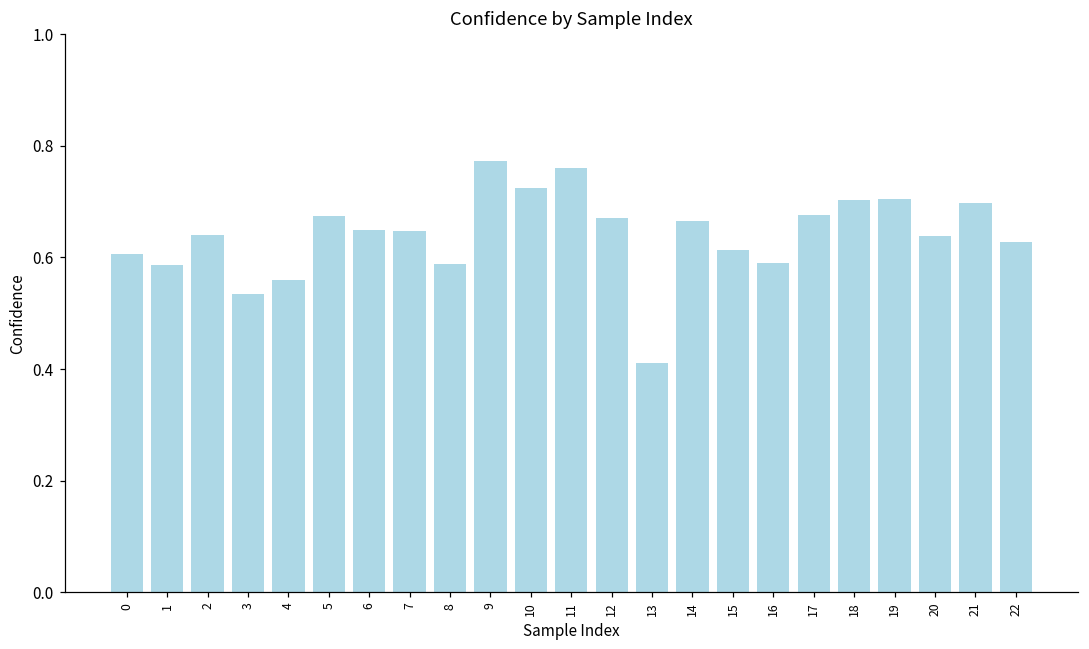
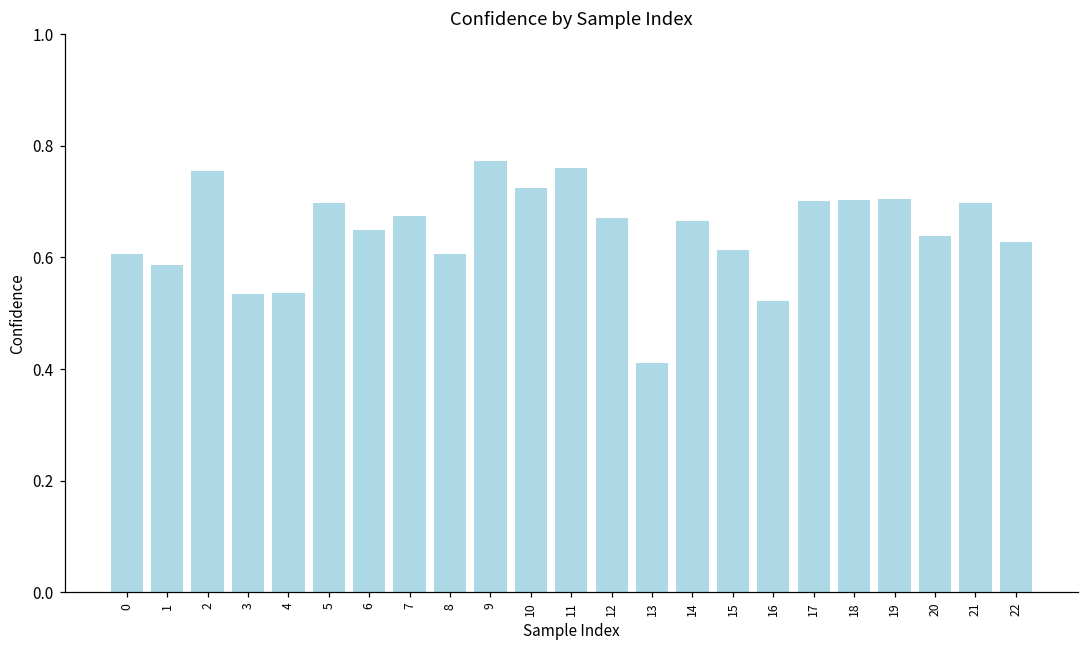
  {
    "0": 0.61,
    "1": 0.59,
-   "2": 0.64,
+   "2": 0.76,
    "3": 0.54,
-   "4": 0.56,
-   "5": 0.67,
+   "4": 0.54,
+   "5": 0.70,
    "6": 0.65,
-   "7": 0.65,
-   "8": 0.59,
+   "7": 0.67,
+   "8": 0.61,
    "9": 0.77,
    "10": 0.73,
    "11": 0.76,
    "12": 0.67,
    "13": 0.41,
    "14": 0.67,
    "15": 0.61,
-   "16": 0.59,
-   "17": 0.68,
+   "16": 0.52,
+   "17": 0.70,
    "18": 0.70,
    "19": 0.70,
    "20": 0.64,
    "21": 0.70,
    "22": 0.63
  }
